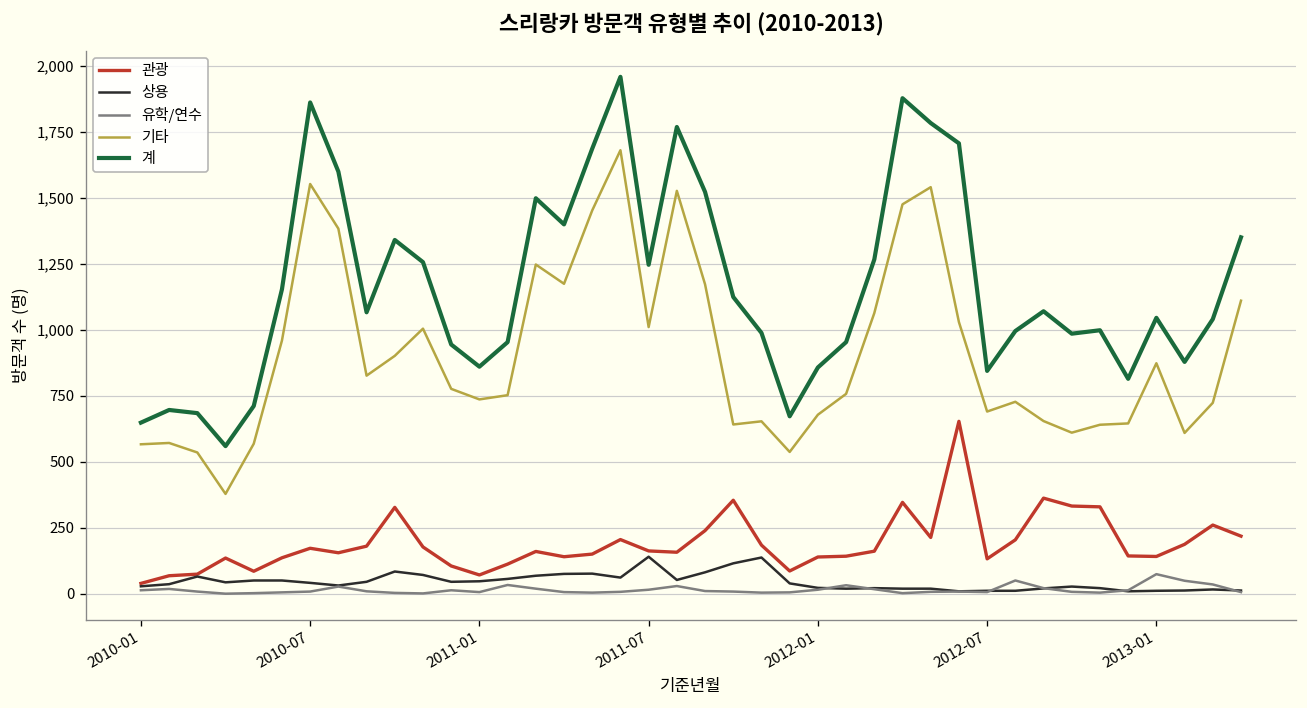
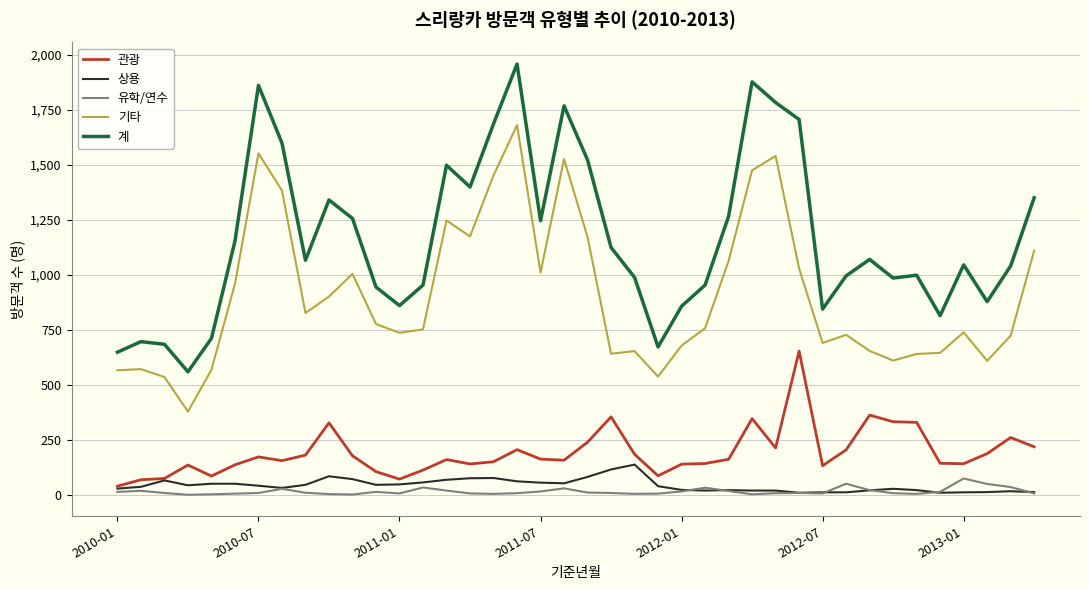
  {
    "관광": {
      "2010-07": "170",
      "2011-01": "70",
      "2011-07": "160",
      "2012-01": "140",
      "2012-07": "130",
      "2013-01": "140"
    },
    "상용": {
      "2010-07": "40",
      "2011-01": "50",
-     "2011-07": "140",
+     "2011-07": "60",
      "2013-01": "10"
    },
    "유학/연수": {
      "2010-01": "10",
      "2010-07": "10",
      "2011-01": "10",
      "2011-07": "20",
      "2013-01": "70"
    },
    "기타": {
      "2010-01": "570",
      "2010-07": "1,550",
      "2011-01": "740",
      "2011-07": "1,010",
      "2012-01": "680",
      "2012-07": "690",
-     "2013-01": "870"
+     "2013-01": "740"
    },
    "계": {
      "2010-01": "650",
      "2010-07": "1,860",
      "2011-01": "860",
      "2011-07": "1,250",
      "2012-01": "860",
      "2012-07": "840",
      "2013-01": "1,050"
    }
  }
